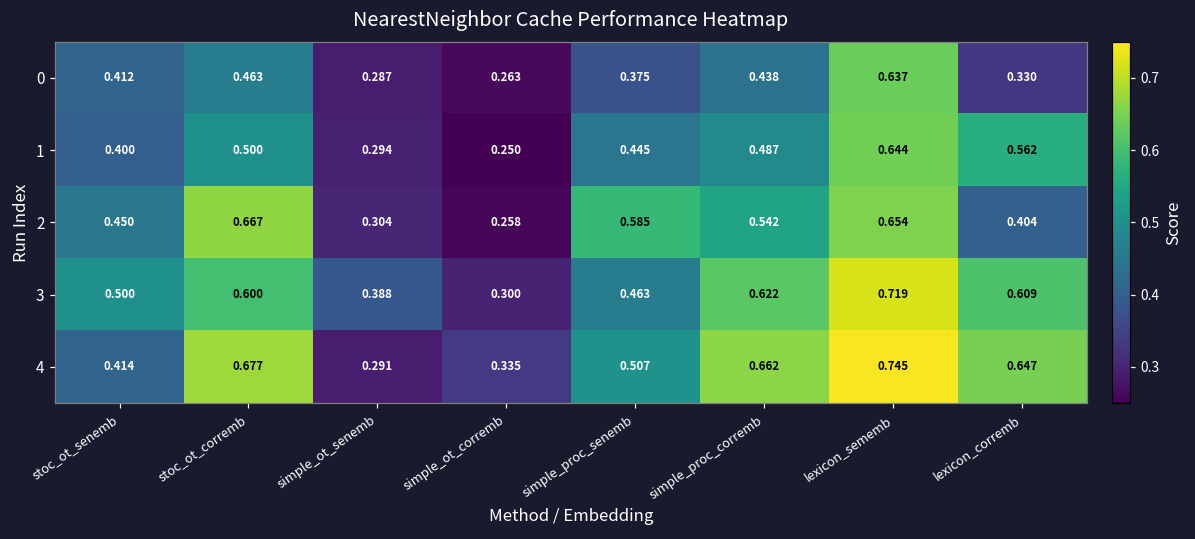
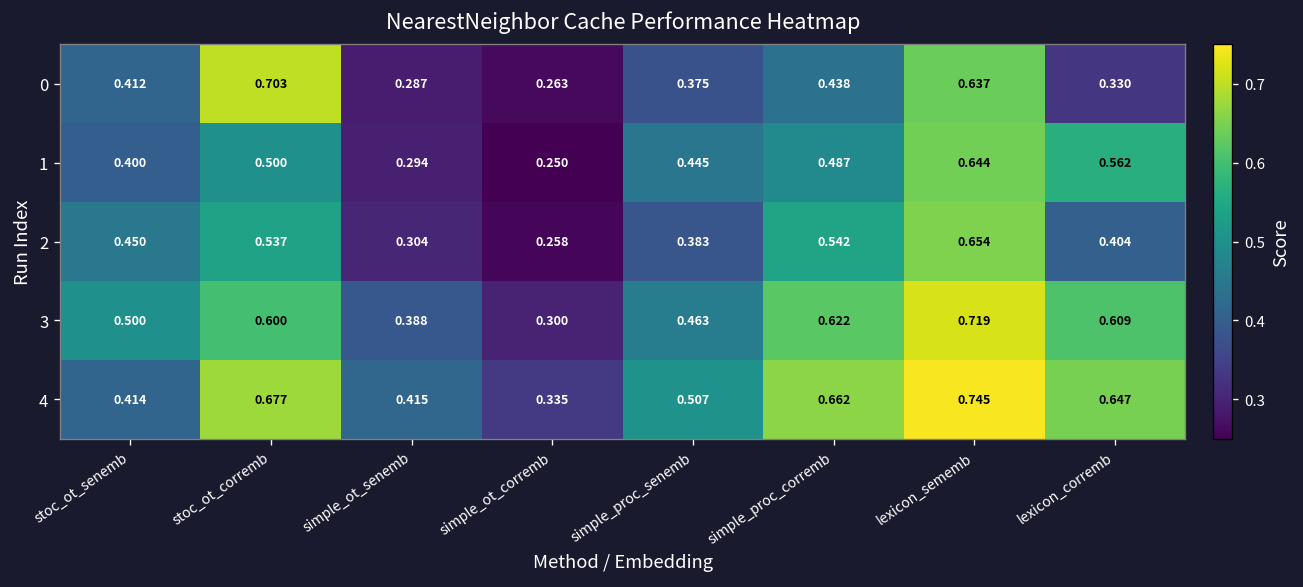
  {
    "0": {
      "stoc_ot_senemb": 0.412,
-     "stoc_ot_corremb": 0.463,
+     "stoc_ot_corremb": 0.703,
      "simple_ot_senemb": 0.287,
      "simple_ot_corremb": 0.263,
      "simple_proc_senemb": 0.375,
      "simple_proc_corremb": 0.438,
      "lexicon_sememb": 0.637,
      "lexicon_corremb": 0.330
    },
    "1": {
      "stoc_ot_senemb": 0.400,
      "stoc_ot_corremb": 0.500,
      "simple_ot_senemb": 0.294,
      "simple_ot_corremb": 0.250,
      "simple_proc_senemb": 0.445,
      "simple_proc_corremb": 0.487,
      "lexicon_sememb": 0.644,
      "lexicon_corremb": 0.562
    },
    "2": {
      "stoc_ot_senemb": 0.450,
-     "stoc_ot_corremb": 0.667,
+     "stoc_ot_corremb": 0.537,
      "simple_ot_senemb": 0.304,
      "simple_ot_corremb": 0.258,
-     "simple_proc_senemb": 0.585,
+     "simple_proc_senemb": 0.383,
      "simple_proc_corremb": 0.542,
      "lexicon_sememb": 0.654,
      "lexicon_corremb": 0.404
    },
    "3": {
      "stoc_ot_senemb": 0.500,
      "stoc_ot_corremb": 0.600,
      "simple_ot_senemb": 0.388,
      "simple_ot_corremb": 0.300,
      "simple_proc_senemb": 0.463,
      "simple_proc_corremb": 0.622,
      "lexicon_sememb": 0.719,
      "lexicon_corremb": 0.609
    },
    "4": {
      "stoc_ot_senemb": 0.414,
      "stoc_ot_corremb": 0.677,
-     "simple_ot_senemb": 0.291,
+     "simple_ot_senemb": 0.415,
      "simple_ot_corremb": 0.335,
      "simple_proc_senemb": 0.507,
      "simple_proc_corremb": 0.662,
      "lexicon_sememb": 0.745,
      "lexicon_corremb": 0.647
    }
  }
